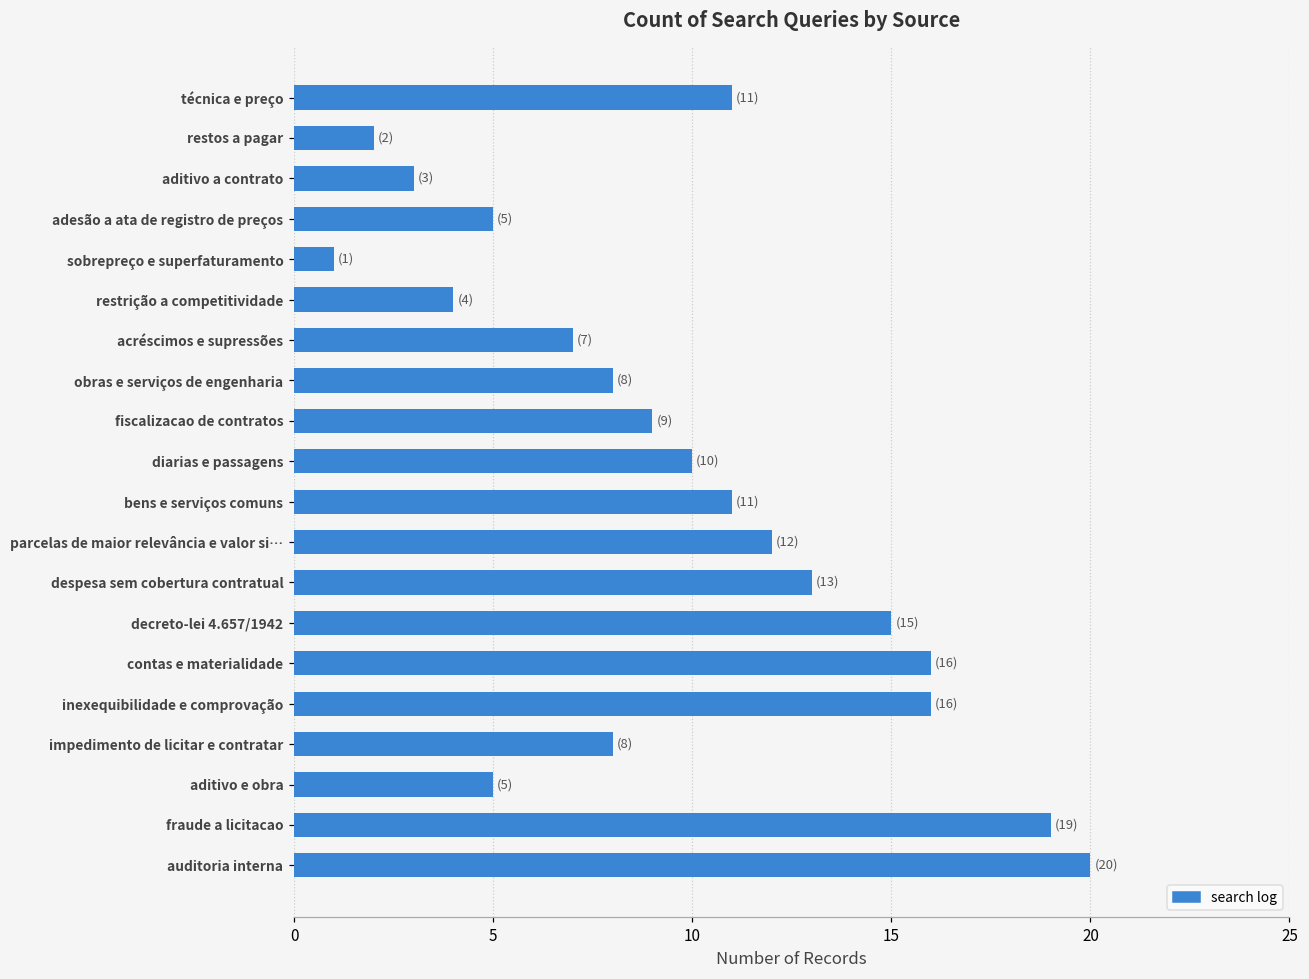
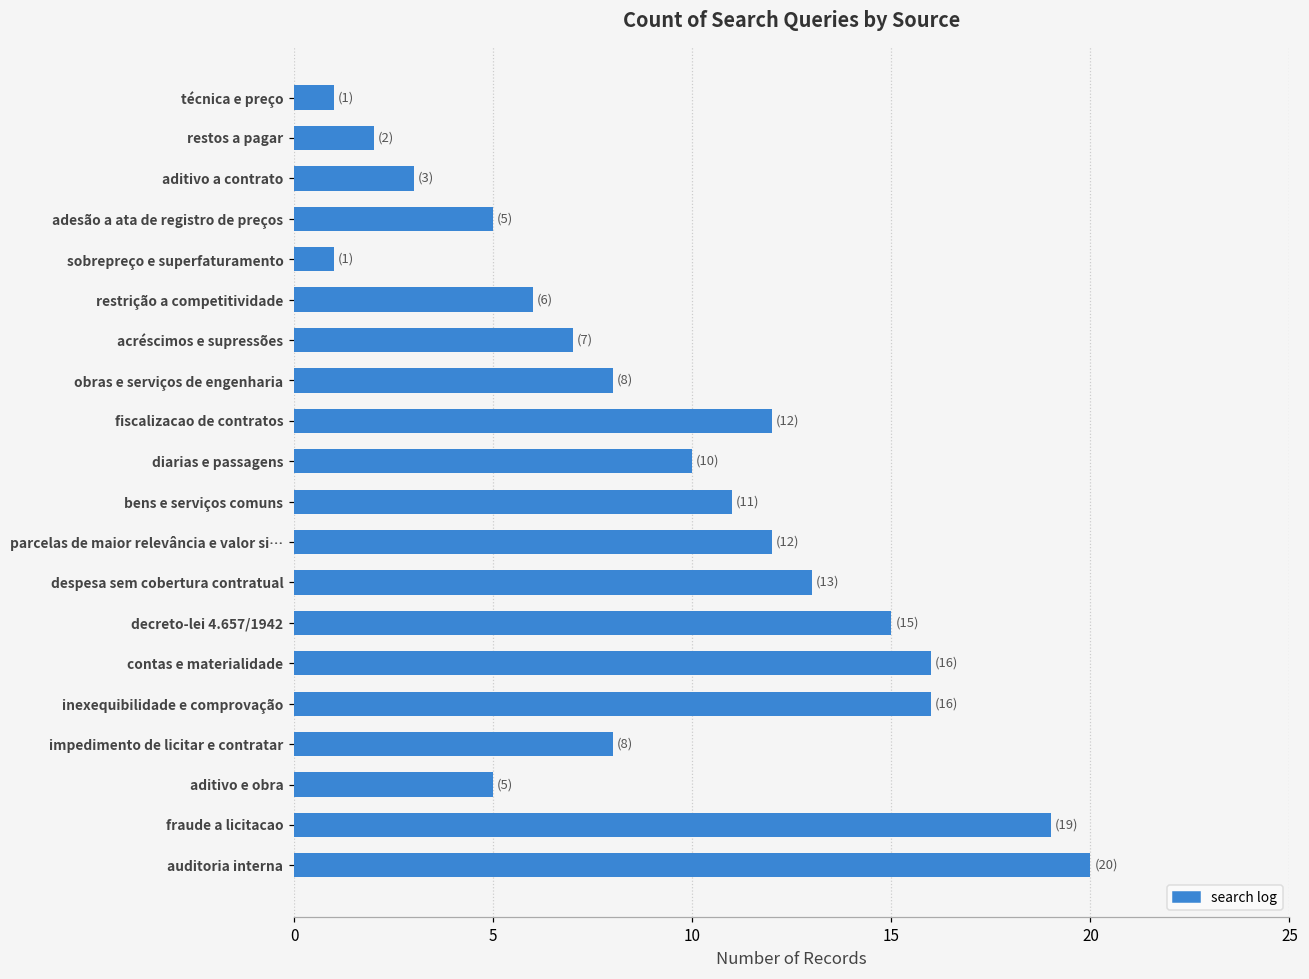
  {
-   "técnica e preço": "(11)",
+   "técnica e preço": "(1)",
    "restos a pagar": "(2)",
    "aditivo a contrato": "(3)",
    "adesão a ata de registro de preços": "(5)",
    "sobrepreço e superfaturamento": "(1)",
-   "restrição a competitividade": "(4)",
+   "restrição a competitividade": "(6)",
    "acréscimos e supressões": "(7)",
    "obras e serviços de engenharia": "(8)",
-   "fiscalizacao de contratos": "(9)",
+   "fiscalizacao de contratos": "(12)",
    "diarias e passagens": "(10)",
    "bens e serviços comuns": "(11)",
    "parcelas de maior relevância e valor si…": "(12)",
    "despesa sem cobertura contratual": "(13)",
    "decreto-lei 4.657/1942": "(15)",
    "contas e materialidade": "(16)",
    "inexequibilidade e comprovação": "(16)",
    "impedimento de licitar e contratar": "(8)",
    "aditivo e obra": "(5)",
    "fraude a licitacao": "(19)",
    "auditoria interna": "(20)"
  }
